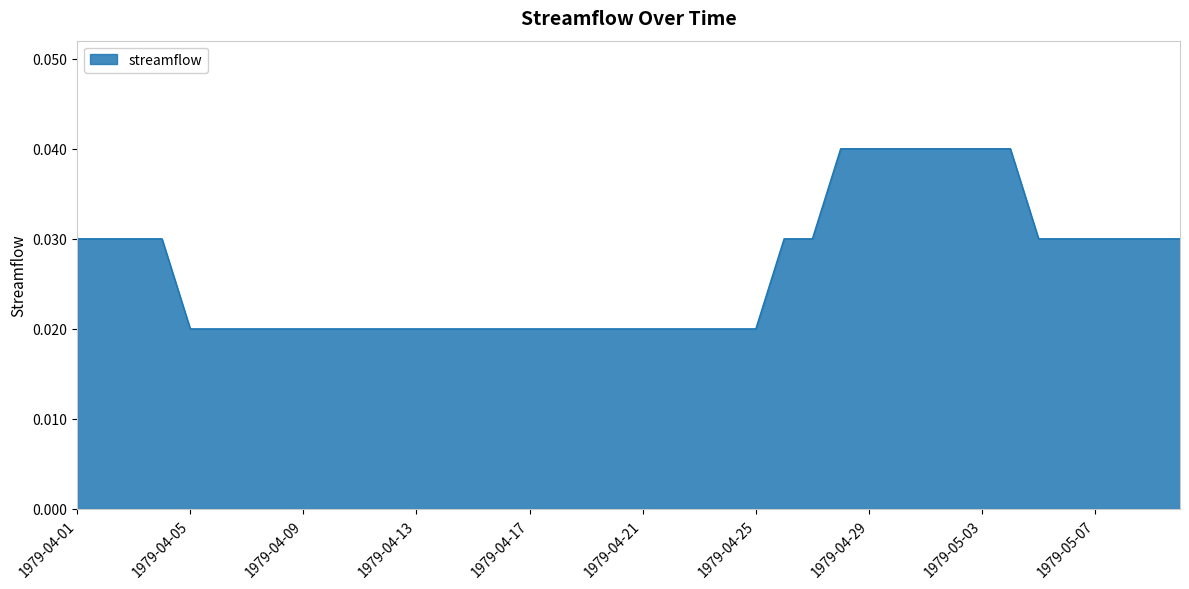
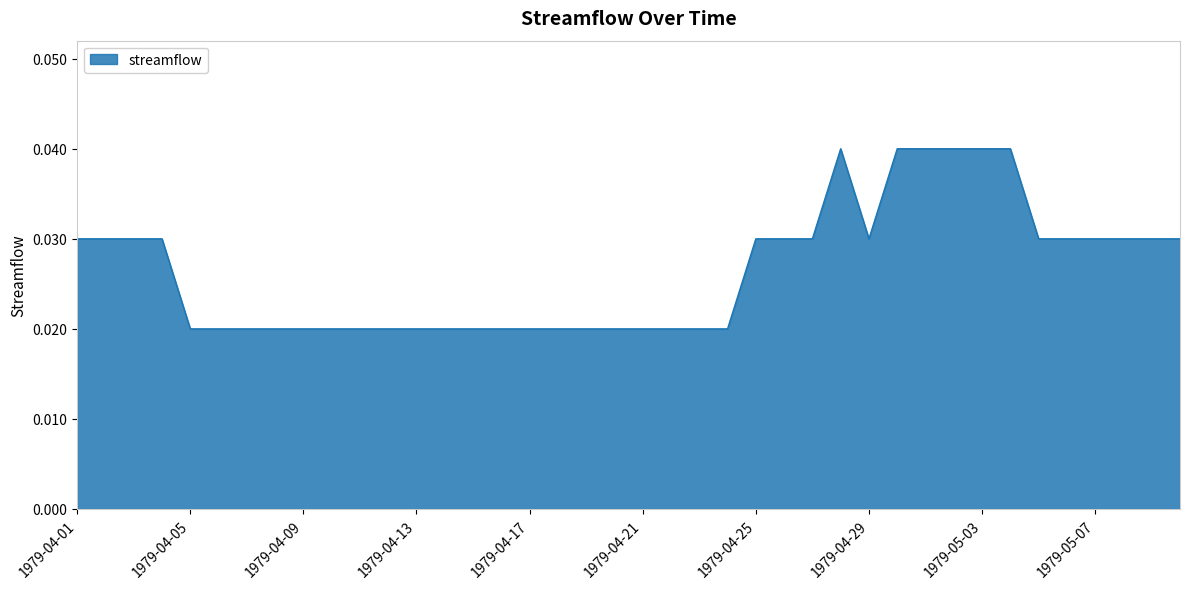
  {
    "1979-04-01": 0.03,
    "1979-04-05": 0.02,
    "1979-04-09": 0.02,
    "1979-04-13": 0.02,
    "1979-04-17": 0.02,
    "1979-04-21": 0.02,
-   "1979-04-25": 0.02,
-   "1979-04-29": 0.04,
+   "1979-04-25": 0.03,
+   "1979-04-29": 0.03,
    "1979-05-03": 0.04,
    "1979-05-07": 0.03
  }
